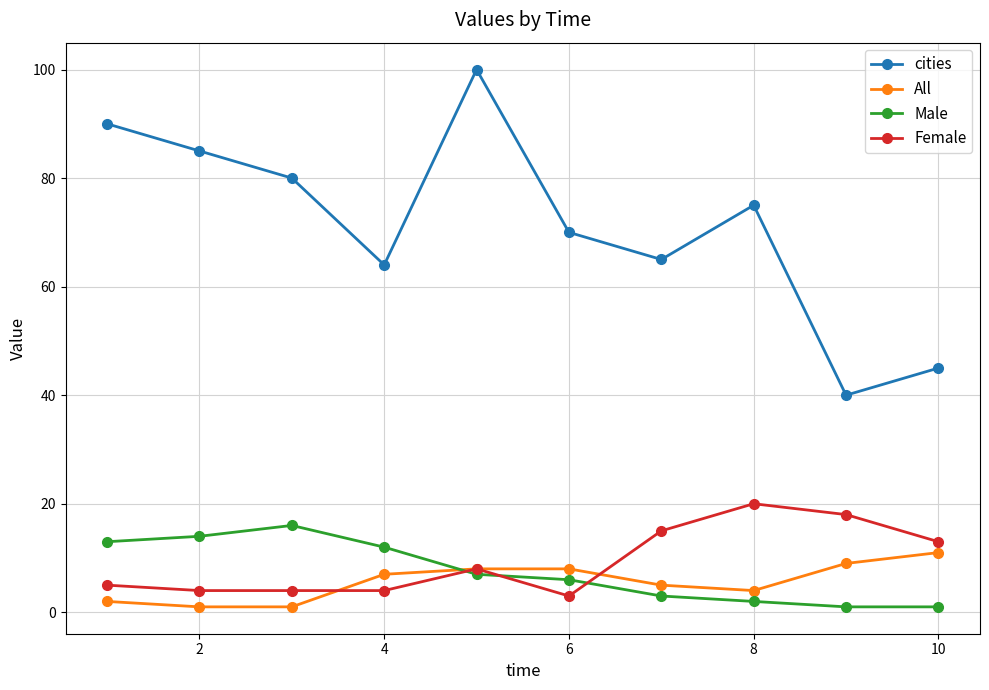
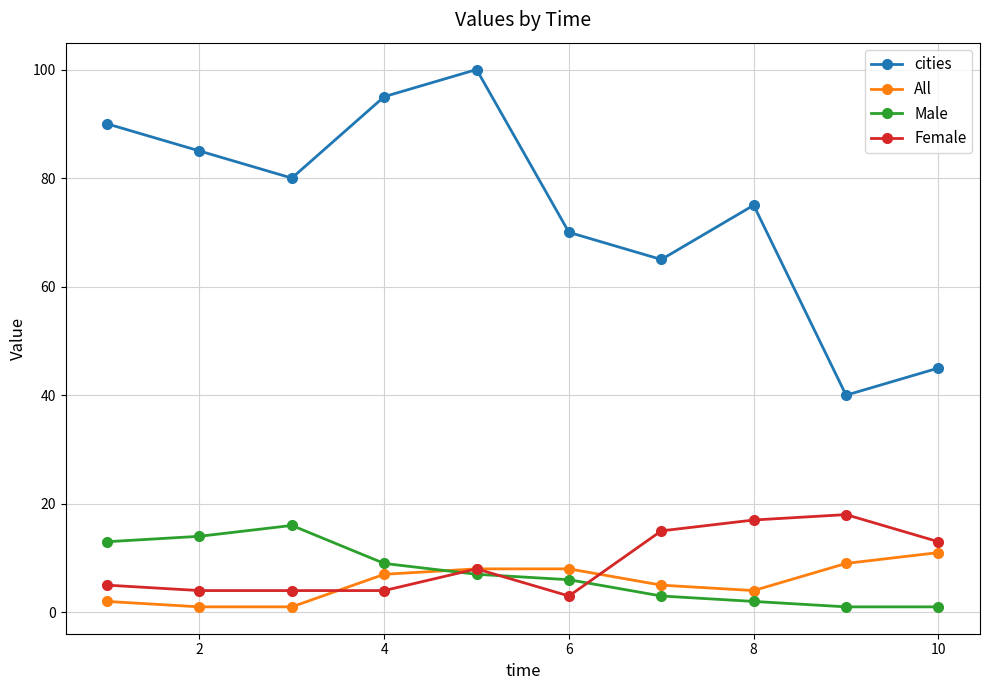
  {
    "cities": {
      "2": 85,
-     "4": 64,
+     "4": 95,
      "6": 70,
      "8": 75,
      "10": 45
    },
    "All": {
      "2": 1,
      "4": 7,
      "6": 8,
      "8": 4,
      "10": 11
    },
    "Male": {
      "2": 14,
-     "4": 12,
+     "4": 9,
      "6": 6,
      "8": 2,
      "10": 1
    },
    "Female": {
      "2": 4,
      "4": 4,
      "6": 3,
-     "8": 20,
+     "8": 17,
      "10": 13
    }
  }
